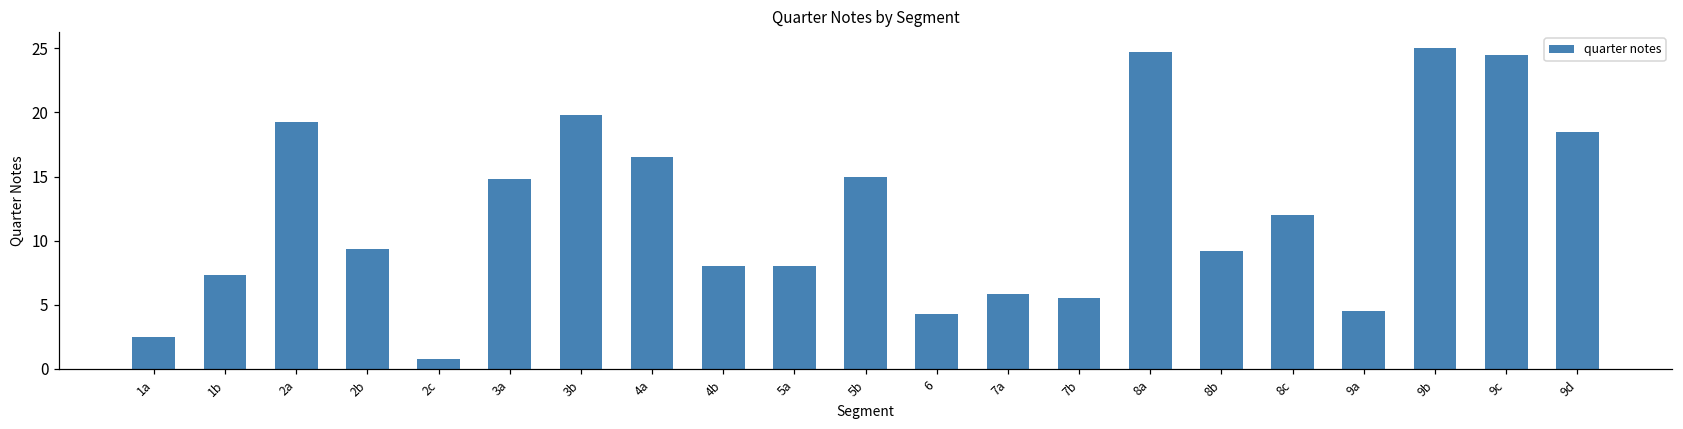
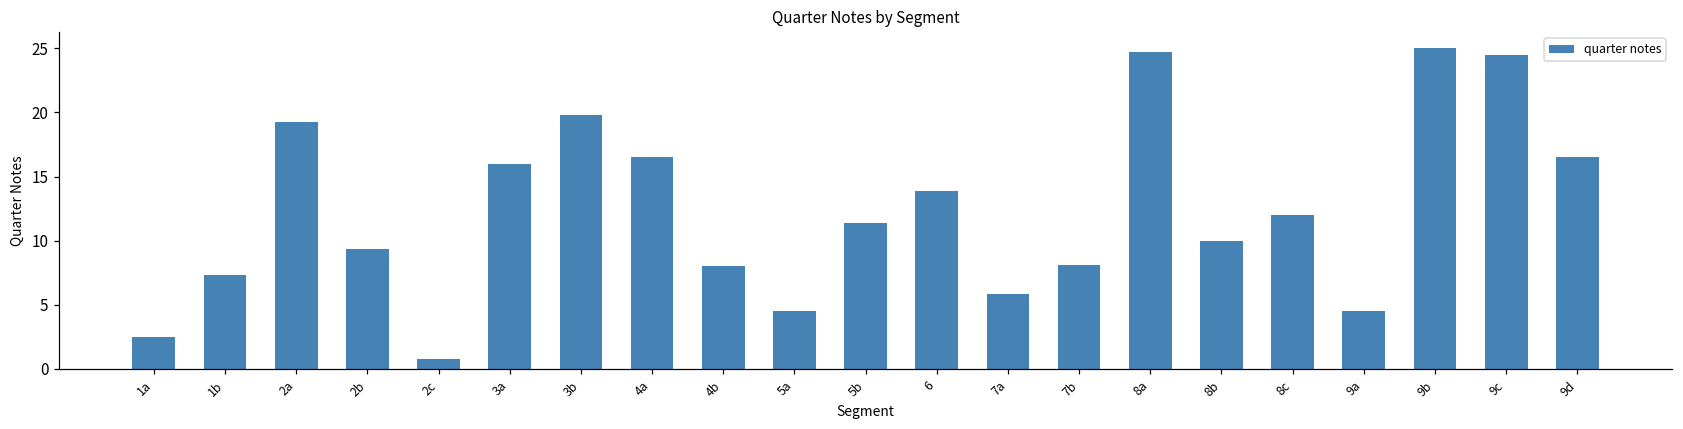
  {
    "1a": 2.5,
    "1b": 7.3,
    "2a": 19.3,
    "2b": 9.4,
    "2c": 0.8,
-   "3a": 14.8,
+   "3a": 16.0,
    "3b": 19.8,
    "4a": 16.5,
    "4b": 8.0,
-   "5a": 8.0,
-   "5b": 15.0,
-   "6": 4.3,
+   "5a": 4.5,
+   "5b": 11.4,
+   "6": 13.9,
    "7a": 5.9,
-   "7b": 5.5,
+   "7b": 8.1,
    "8a": 24.7,
-   "8b": 9.2,
+   "8b": 10.0,
    "8c": 12.0,
    "9a": 4.5,
    "9b": 25.0,
    "9c": 24.5,
-   "9d": 18.5
+   "9d": 16.5
  }
